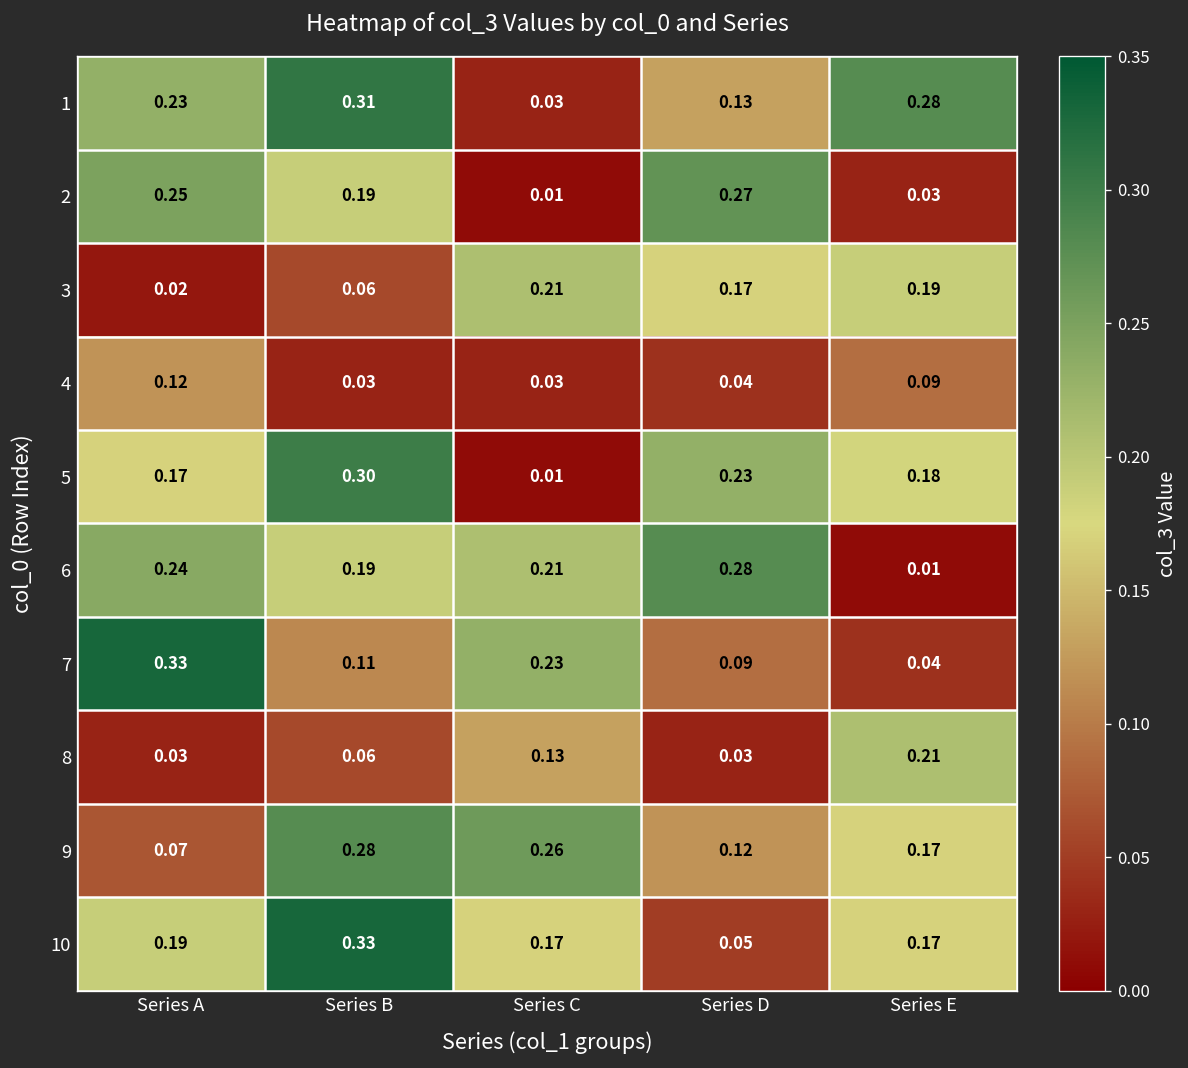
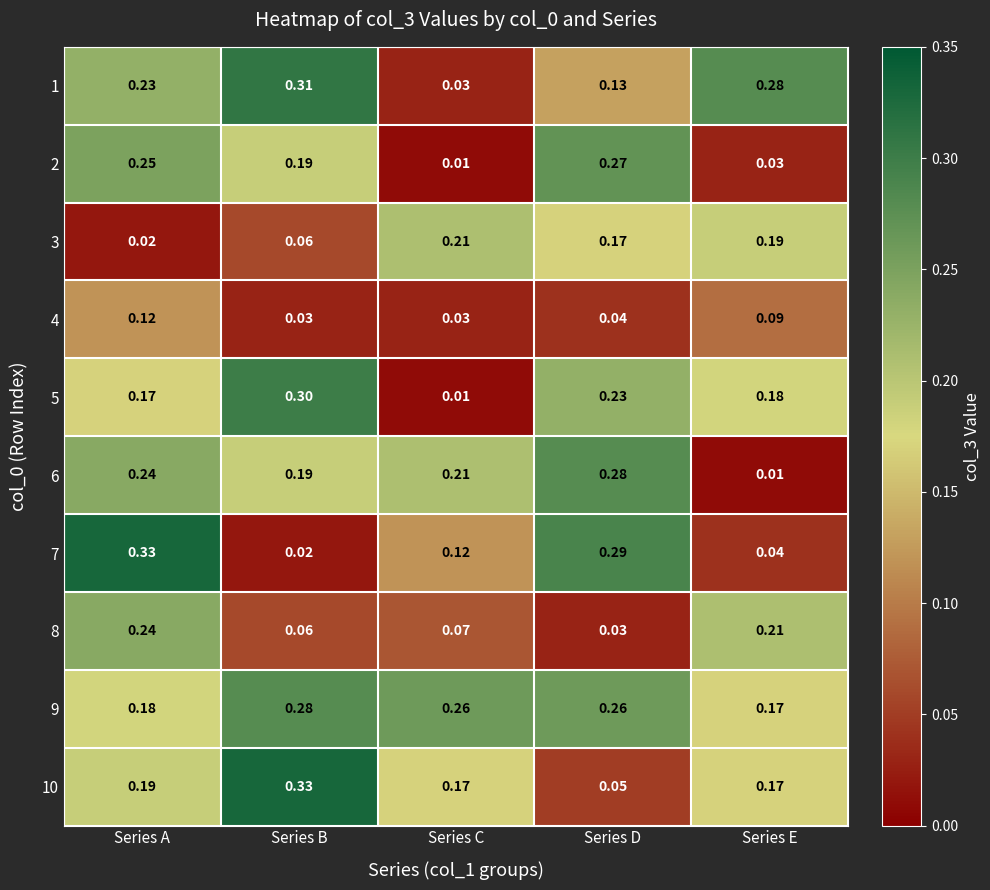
  {
    "1": {
      "Series A": 0.23,
      "Series B": 0.31,
      "Series C": 0.03,
      "Series D": 0.13,
      "Series E": 0.28
    },
    "2": {
      "Series A": 0.25,
      "Series B": 0.19,
      "Series C": 0.01,
      "Series D": 0.27,
      "Series E": 0.03
    },
    "3": {
      "Series A": 0.02,
      "Series B": 0.06,
      "Series C": 0.21,
      "Series D": 0.17,
      "Series E": 0.19
    },
    "4": {
      "Series A": 0.12,
      "Series B": 0.03,
      "Series C": 0.03,
      "Series D": 0.04,
      "Series E": 0.09
    },
    "5": {
      "Series A": 0.17,
      "Series B": 0.30,
      "Series C": 0.01,
      "Series D": 0.23,
      "Series E": 0.18
    },
    "6": {
      "Series A": 0.24,
      "Series B": 0.19,
      "Series C": 0.21,
      "Series D": 0.28,
      "Series E": 0.01
    },
    "7": {
      "Series A": 0.33,
-     "Series B": 0.11,
-     "Series C": 0.23,
-     "Series D": 0.09,
+     "Series B": 0.02,
+     "Series C": 0.12,
+     "Series D": 0.29,
      "Series E": 0.04
    },
    "8": {
-     "Series A": 0.03,
+     "Series A": 0.24,
      "Series B": 0.06,
-     "Series C": 0.13,
+     "Series C": 0.07,
      "Series D": 0.03,
      "Series E": 0.21
    },
    "9": {
-     "Series A": 0.07,
+     "Series A": 0.18,
      "Series B": 0.28,
      "Series C": 0.26,
-     "Series D": 0.12,
+     "Series D": 0.26,
      "Series E": 0.17
    },
    "10": {
      "Series A": 0.19,
      "Series B": 0.33,
      "Series C": 0.17,
      "Series D": 0.05,
      "Series E": 0.17
    }
  }
